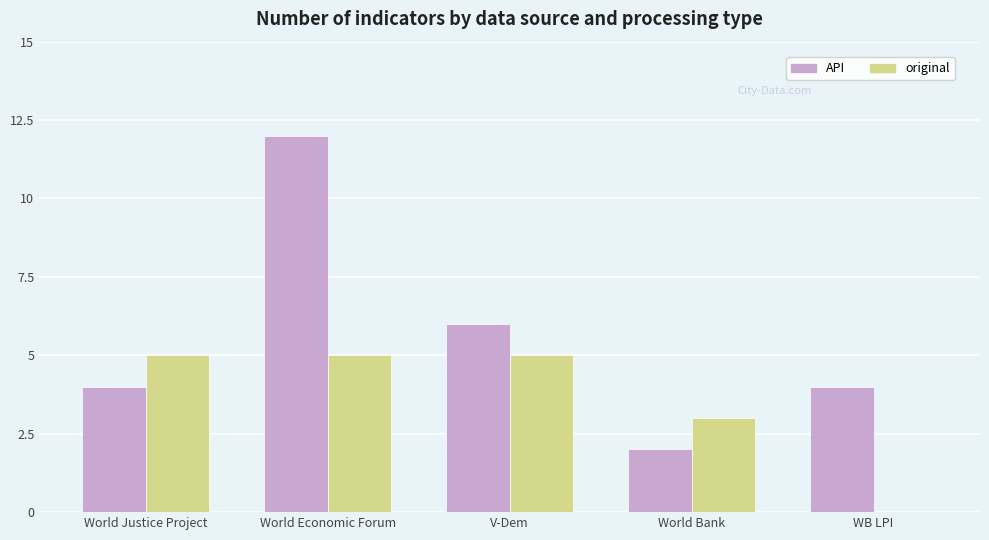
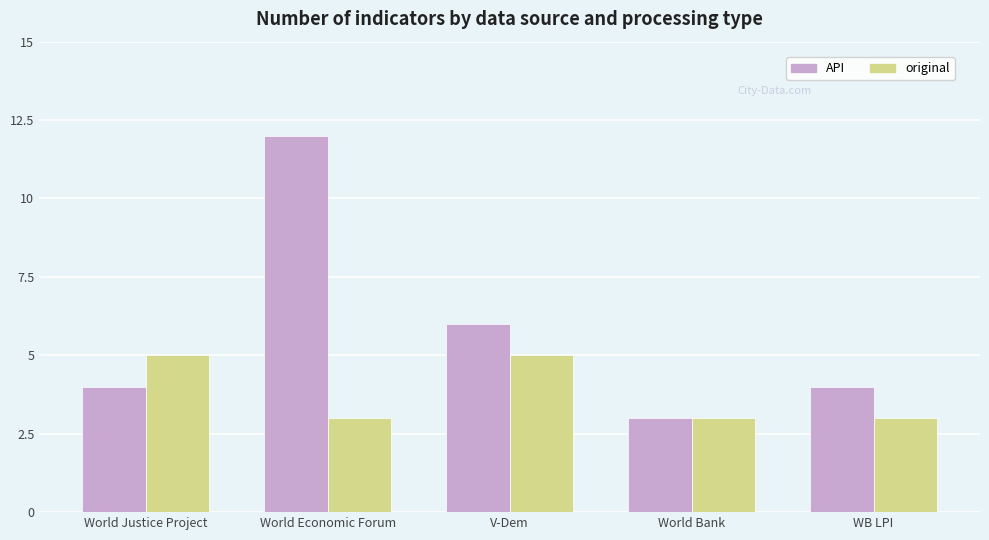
  {
    "API": {
      "World Justice Project": 4,
      "World Economic Forum": 12,
      "V-Dem": 6,
-     "World Bank": 2,
+     "World Bank": 3,
      "WB LPI": 4
    },
    "original": {
      "World Justice Project": 5,
-     "World Economic Forum": 5,
+     "World Economic Forum": 3,
      "V-Dem": 5,
      "World Bank": 3,
-     "WB LPI": 0
+     "WB LPI": 3
    }
  }
